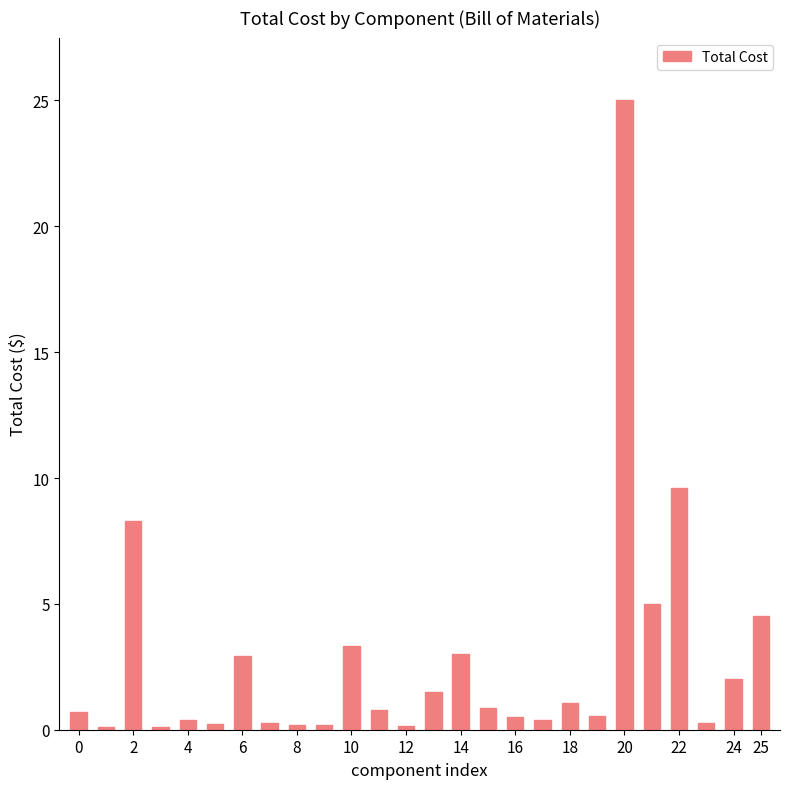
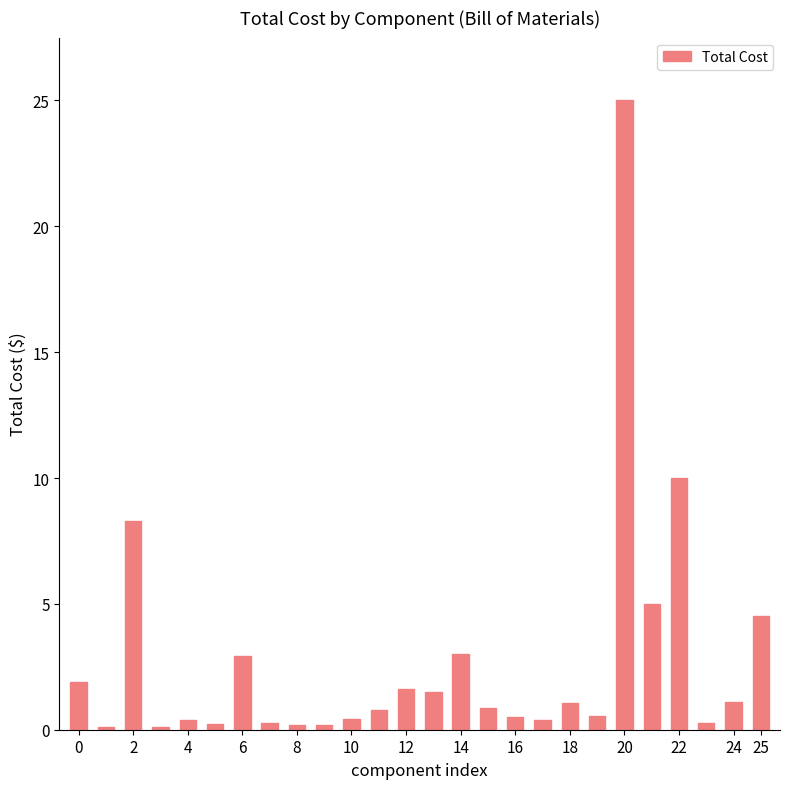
  {
-   "0": 0.7,
+   "0": 1.9,
    "2": 8.3,
    "4": 0.4,
    "6": 2.9,
    "8": 0.2,
-   "10": 3.3,
-   "12": 0.2,
+   "10": 0.4,
+   "12": 1.6,
    "14": 3.0,
    "16": 0.5,
    "18": 1.1,
    "20": 25.0,
-   "22": 9.6,
-   "24": 2.0,
+   "22": 10.0,
+   "24": 1.1,
    "25": 4.5
  }
